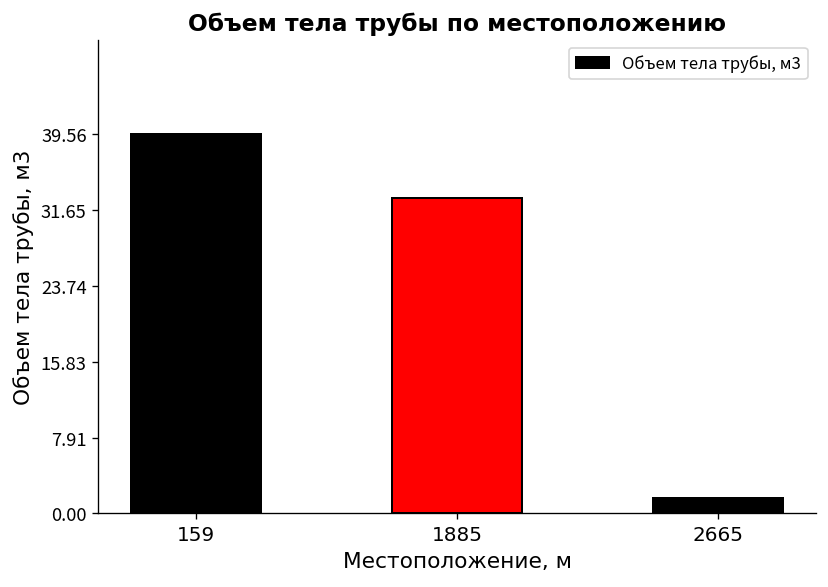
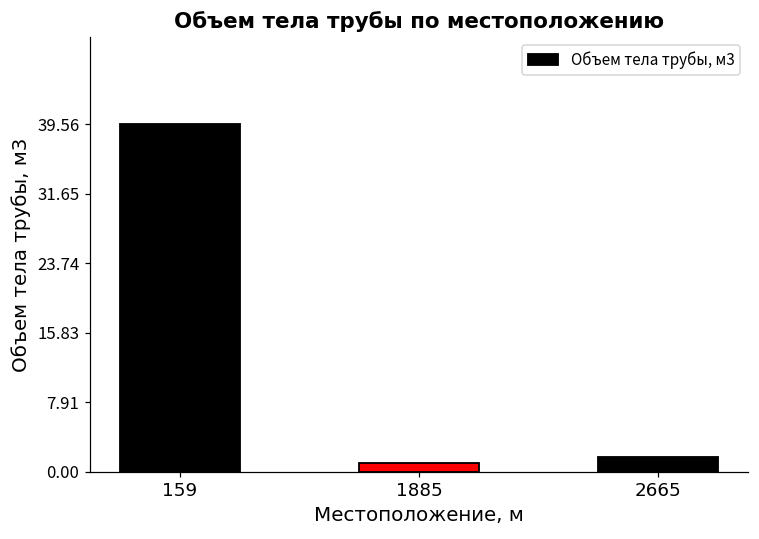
  {
    "159": 40,
-   "1885": 33,
+   "1885": 1,
    "2665": 2
  }
